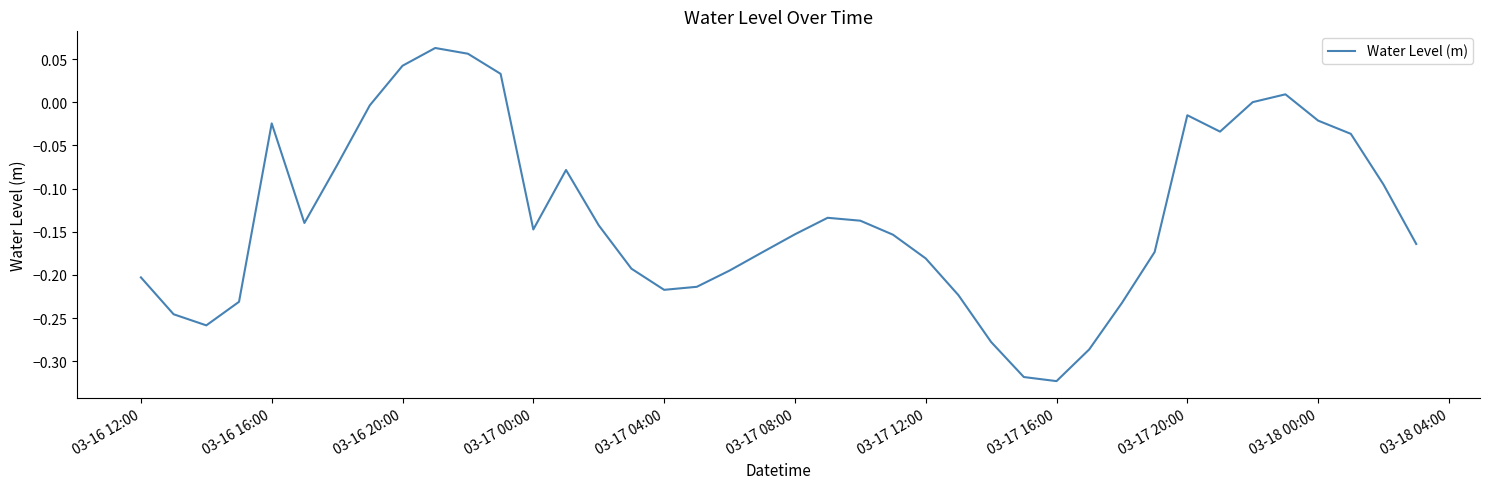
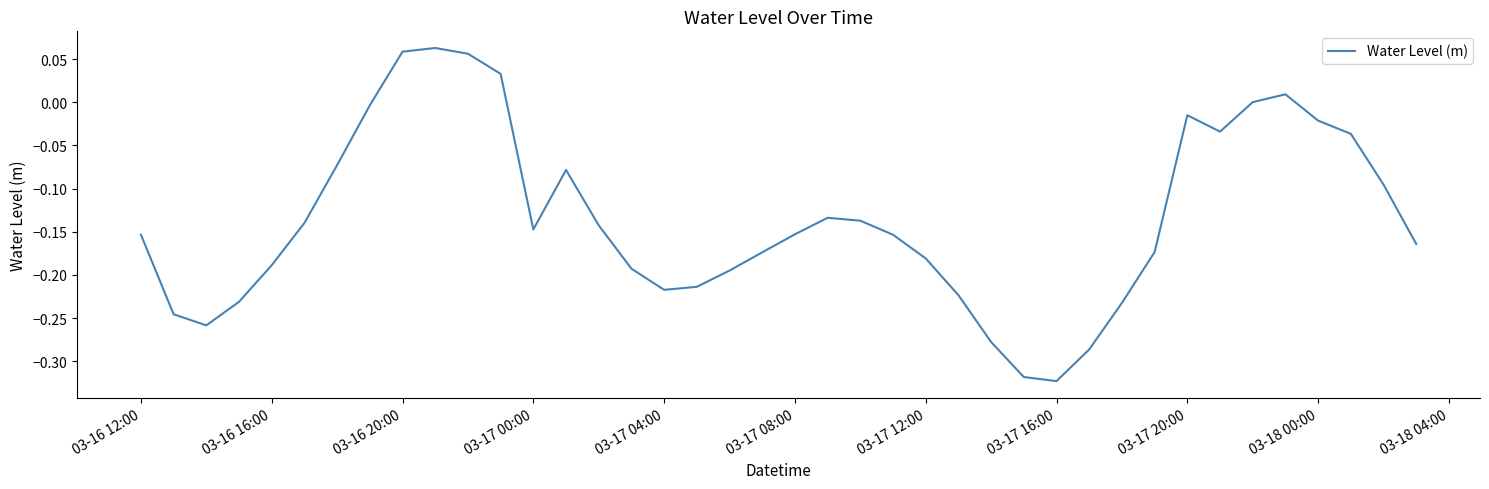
  {
-   "03-16 12:00": -0.20,
-   "03-16 16:00": -0.02,
-   "03-16 20:00": 0.04,
+   "03-16 12:00": -0.15,
+   "03-16 16:00": -0.19,
+   "03-16 20:00": 0.06,
    "03-17 00:00": -0.15,
    "03-17 04:00": -0.22,
    "03-17 08:00": -0.15,
    "03-17 12:00": -0.18,
    "03-17 16:00": -0.32,
    "03-17 20:00": -0.02,
    "03-18 00:00": -0.02
  }
